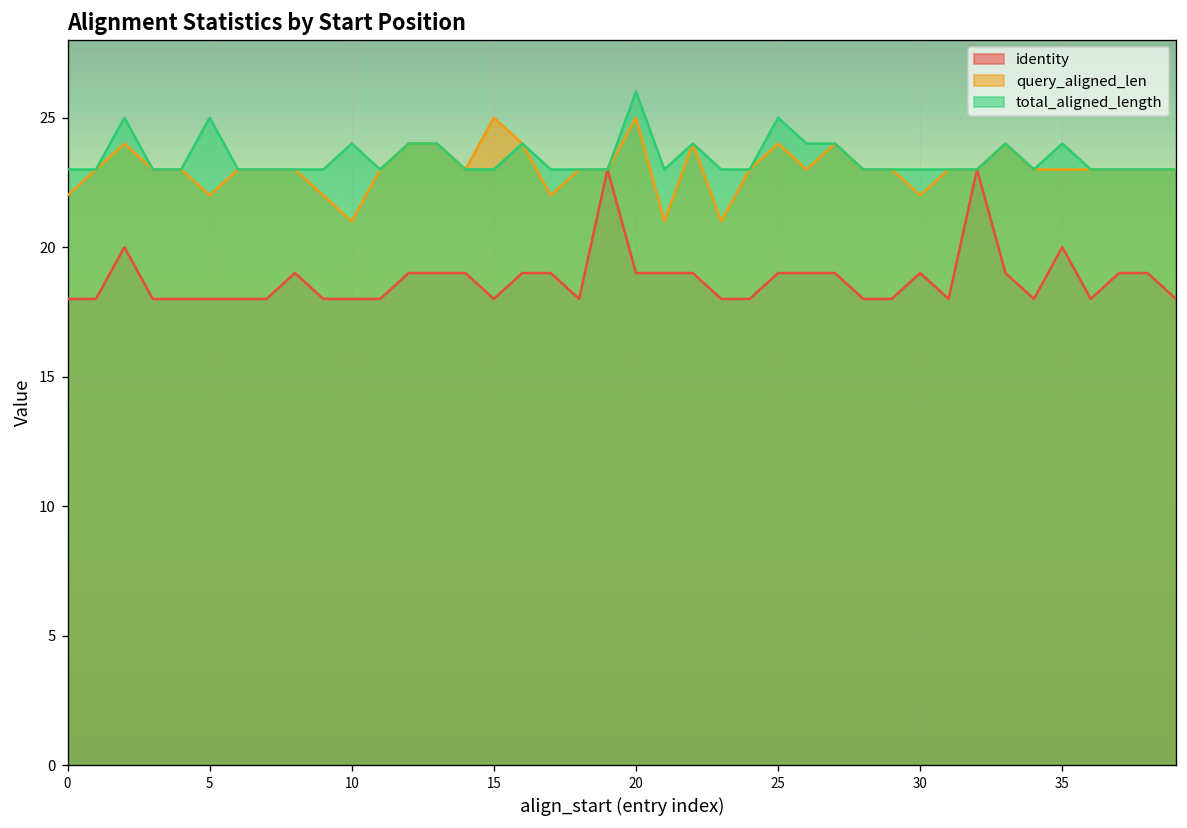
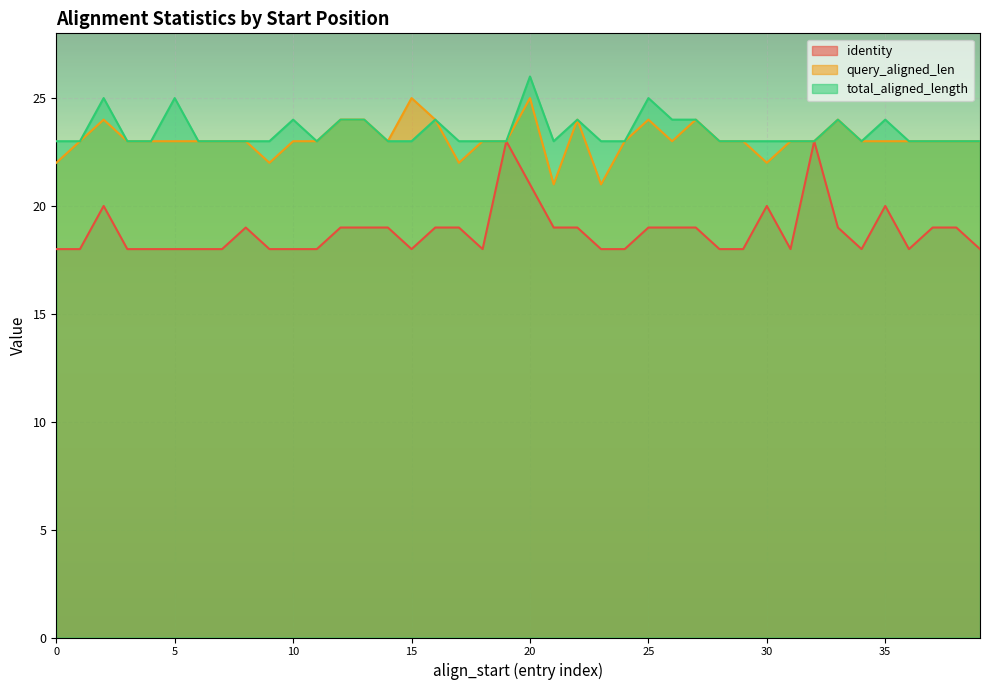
  {
    "identity": {
      "0": 18,
      "5": 18,
      "10": 18,
      "15": 18,
-     "20": 19,
+     "20": 21,
      "25": 19,
-     "30": 19,
+     "30": 20,
      "35": 20
    },
    "query_aligned_len": {
      "0": 22,
-     "5": 22,
-     "10": 21,
+     "5": 23,
+     "10": 23,
      "15": 25,
      "20": 25,
      "25": 24,
      "30": 22,
      "35": 23
    },
    "total_aligned_length": {
      "0": 23,
      "5": 25,
      "10": 24,
      "15": 23,
      "20": 26,
      "25": 25,
      "30": 23,
      "35": 24
    }
  }
